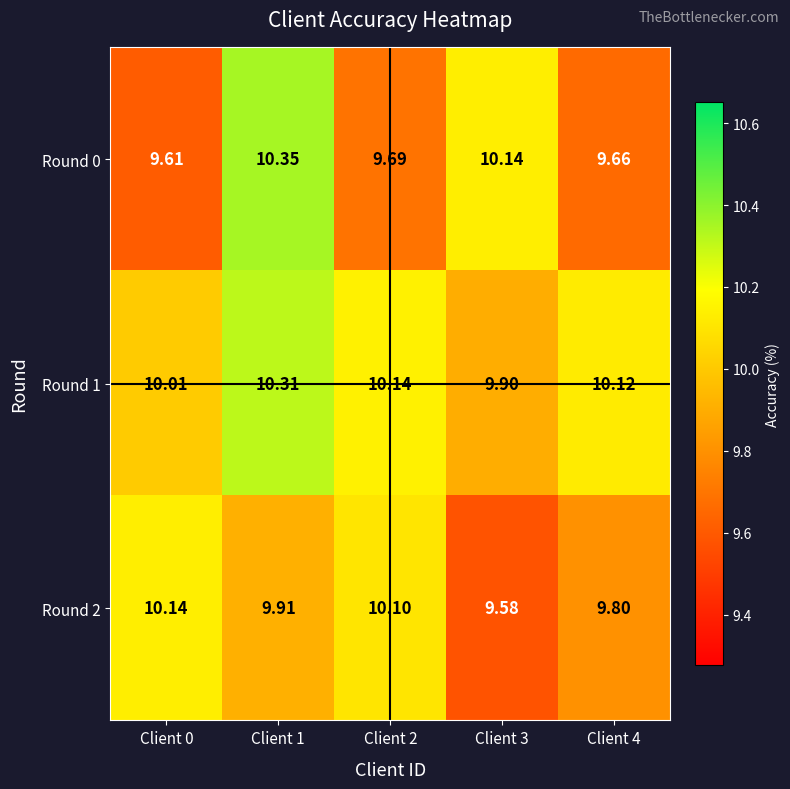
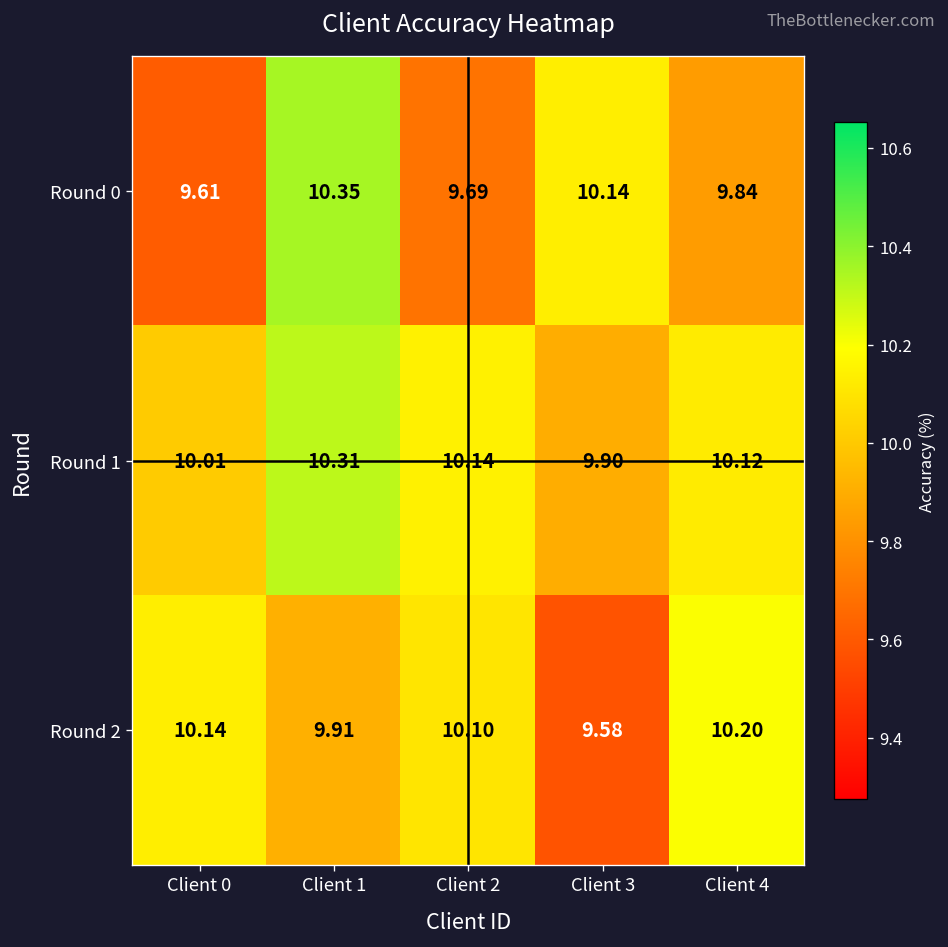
  {
    "Round 0": {
      "Client 0": 9.61,
      "Client 1": 10.35,
      "Client 2": 9.69,
      "Client 3": 10.14,
-     "Client 4": 9.66
+     "Client 4": 9.84
    },
    "Round 1": {
      "Client 0": 10.01,
      "Client 1": 10.31,
      "Client 2": 10.14,
      "Client 3": 9.90,
      "Client 4": 10.12
    },
    "Round 2": {
      "Client 0": 10.14,
      "Client 1": 9.91,
      "Client 2": 10.10,
      "Client 3": 9.58,
-     "Client 4": 9.80
+     "Client 4": 10.20
    }
  }
